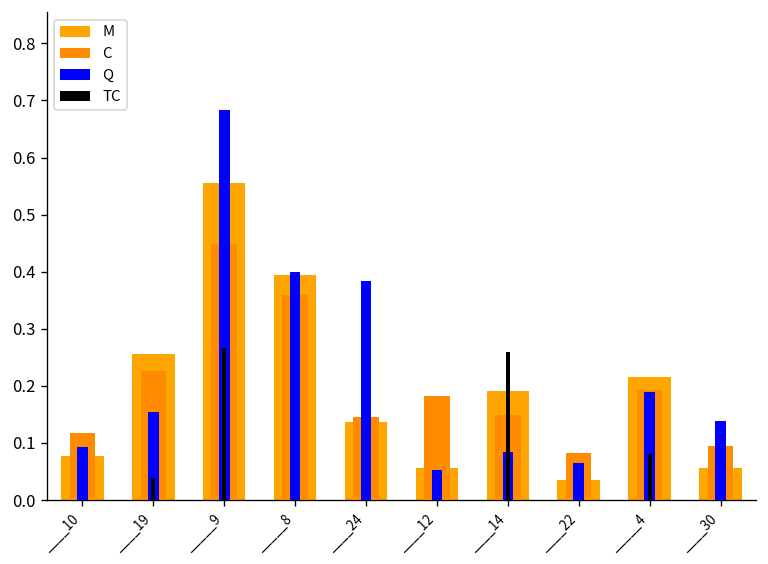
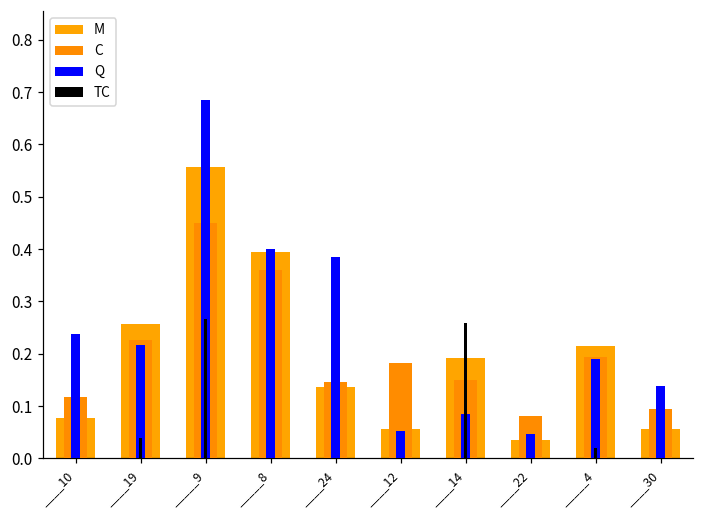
  {
    "Q": {
-     "____10": 0.09,
-     "____19": 0.15,
+     "____10": 0.24,
+     "____19": 0.22,
      "_____9": 0.68,
      "_____8": 0.40,
      "____24": 0.38,
-     "____22": 0.06,
+     "____22": 0.05,
      "____30": 0.14
    },
    "TC": {
      "____10": 0.00,
      "_____8": 0.00,
      "____24": 0.00,
      "____12": 0.00,
      "____14": 0.26,
      "____22": 0.00,
-     "_____4": 0.08,
+     "_____4": 0.02,
      "____30": 0.00
    }
  }
